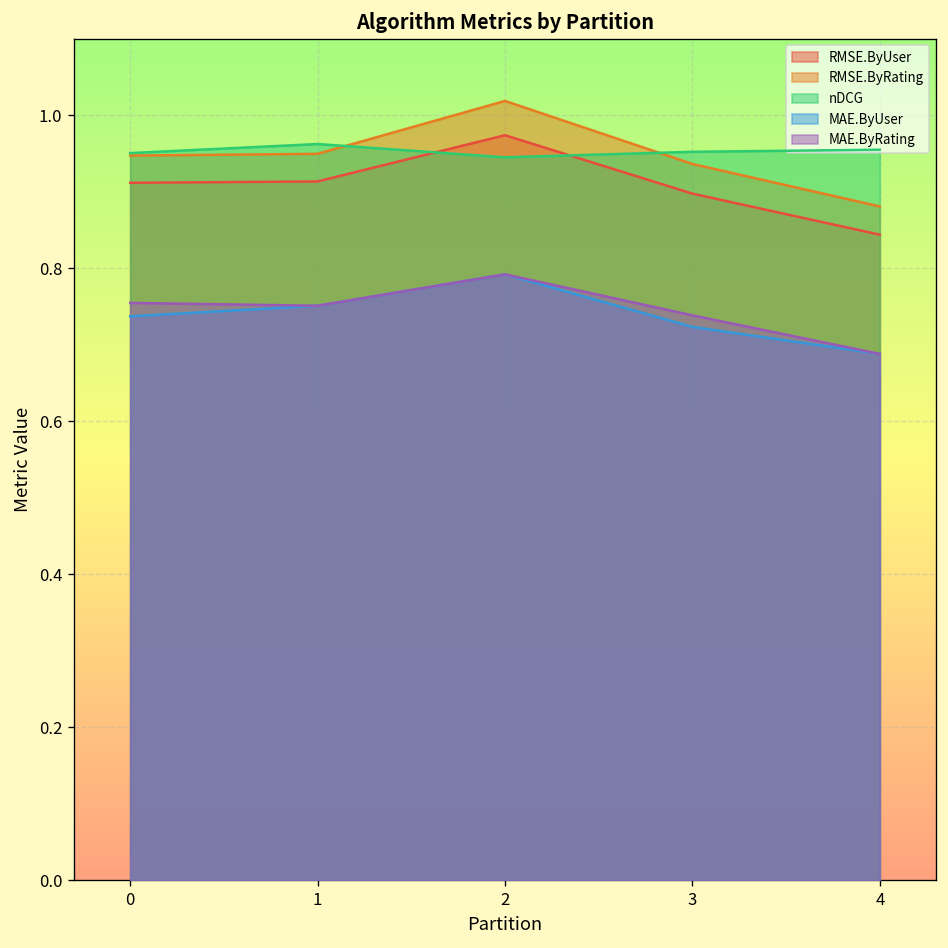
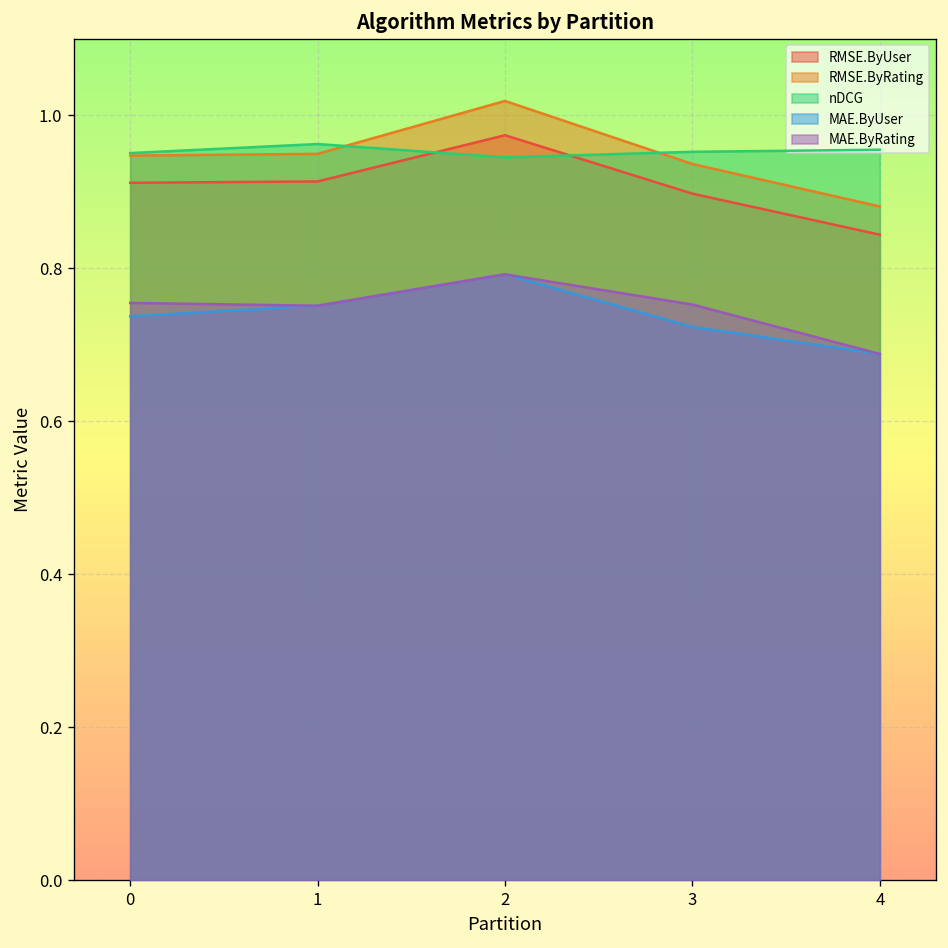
  {
    "nDCG": {
      "1": 0.96,
      "2": 0.95,
      "3": 0.95,
      "4": 0.96
    },
    "MAE.ByUser": {
      "0": 0.74,
      "3": 0.72
    },
    "MAE.ByRating": {
      "0": 0.75,
-     "3": 0.74
+     "3": 0.75
    }
  }
